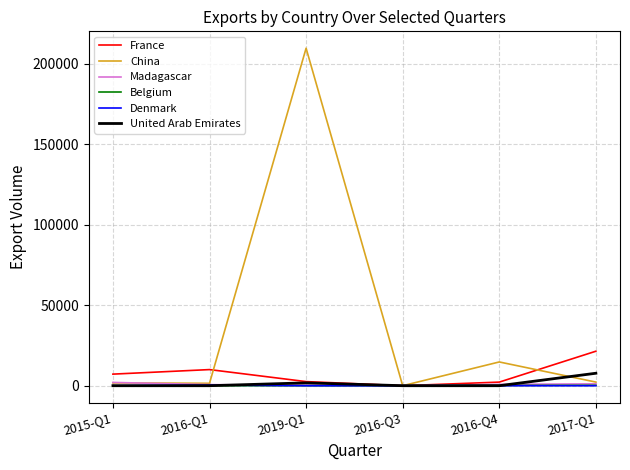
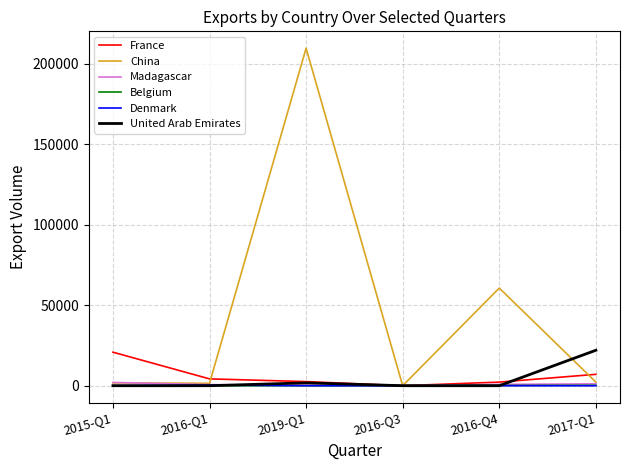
  {
    "France": {
-     "2015-Q1": 7000,
-     "2016-Q1": 10000,
-     "2017-Q1": 21000
+     "2015-Q1": 21000,
+     "2016-Q1": 4000,
+     "2017-Q1": 7000
    },
    "China": {
      "2019-Q1": 210000,
-     "2016-Q4": 15000
+     "2016-Q4": 61000
    },
    "United Arab Emirates": {
-     "2017-Q1": 8000
+     "2017-Q1": 22000
    }
  }
